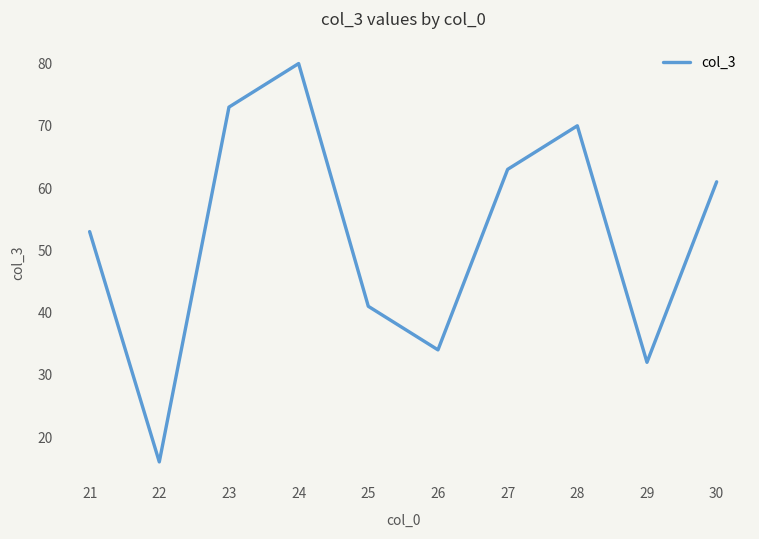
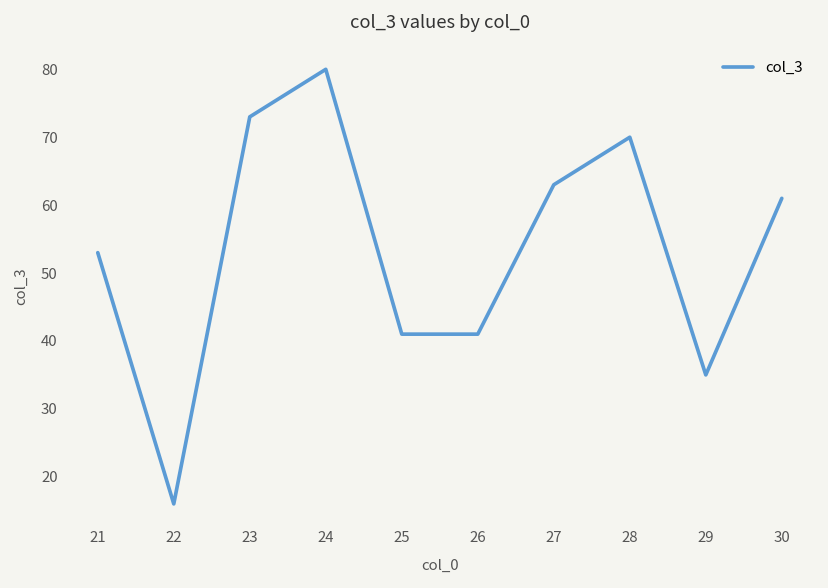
  {
    "21": 53,
    "22": 16,
    "23": 73,
    "24": 80,
    "25": 41,
-   "26": 34,
+   "26": 41,
    "27": 63,
    "28": 70,
-   "29": 32,
+   "29": 35,
    "30": 61
  }
